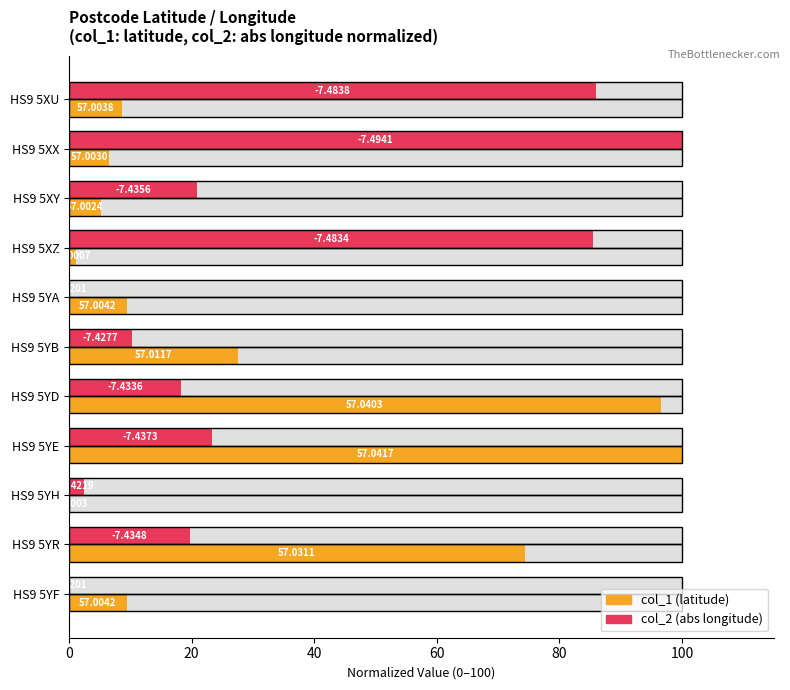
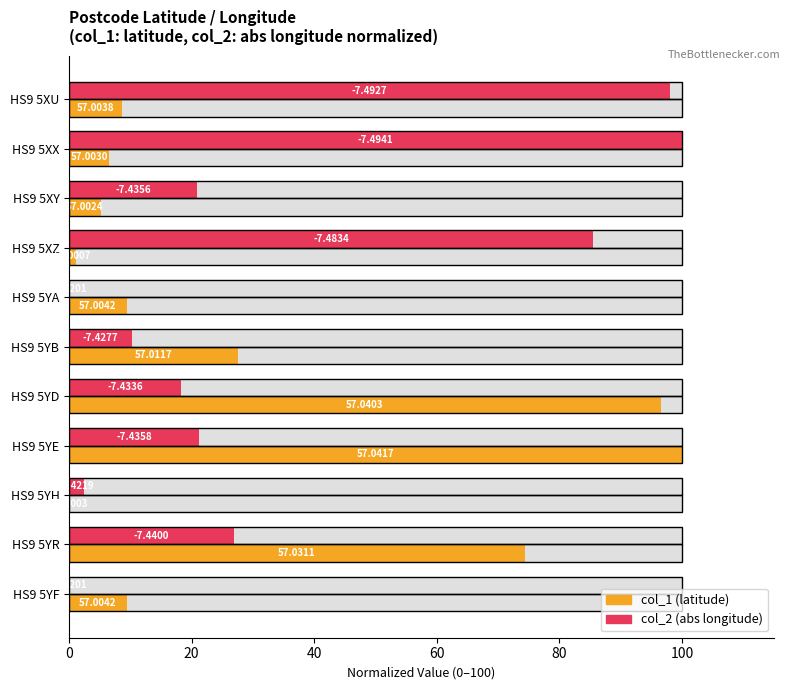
  {
    "col_1 (latitude)": {
      "HS9 5YH": 0
    },
    "col_2 (abs longitude)": {
-     "HS9 5XU": -7.4838,
-     "HS9 5YE": -7.4373,
-     "HS9 5YR": -7.4348
+     "HS9 5XU": -7.4927,
+     "HS9 5YE": -7.4358,
+     "HS9 5YR": -7.4400
    }
  }
